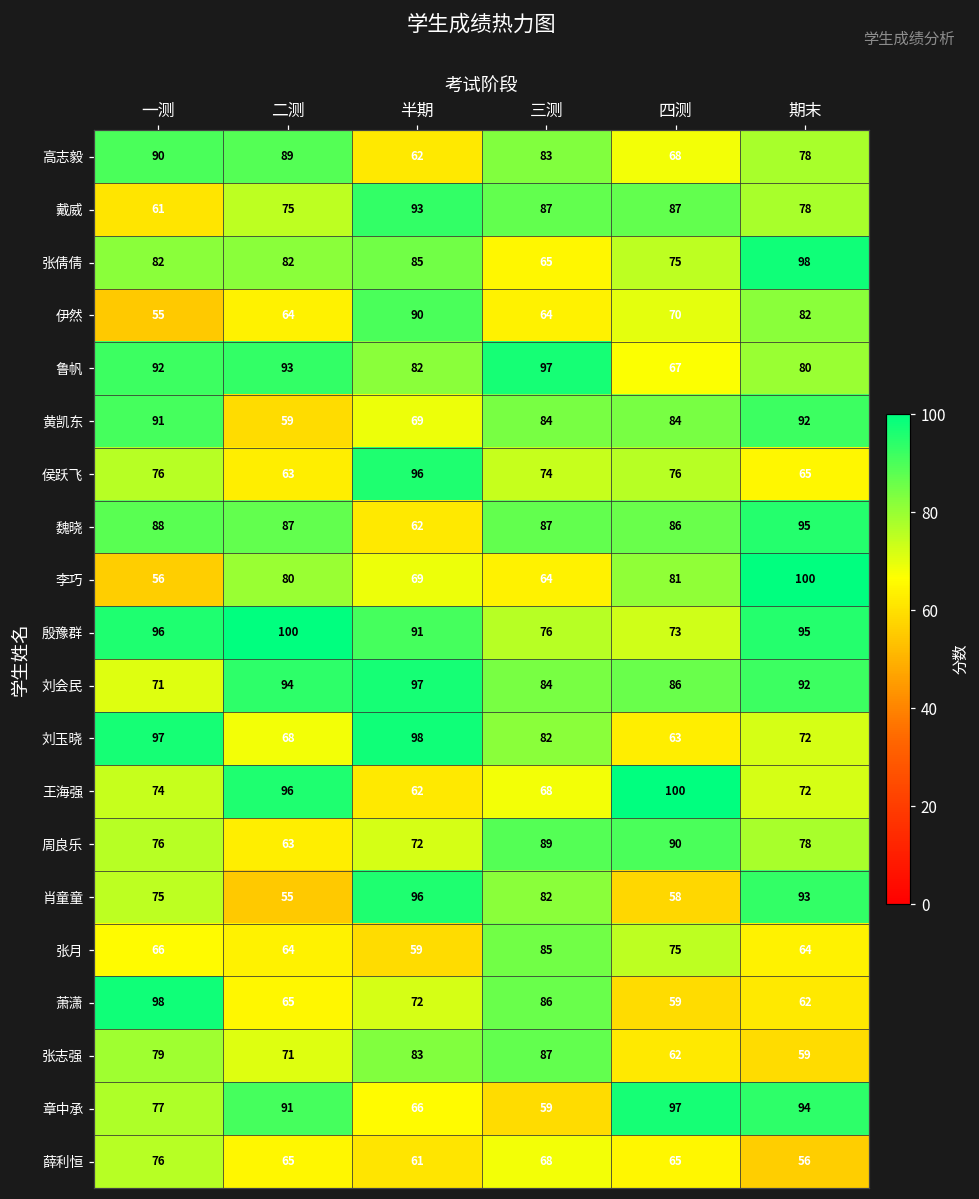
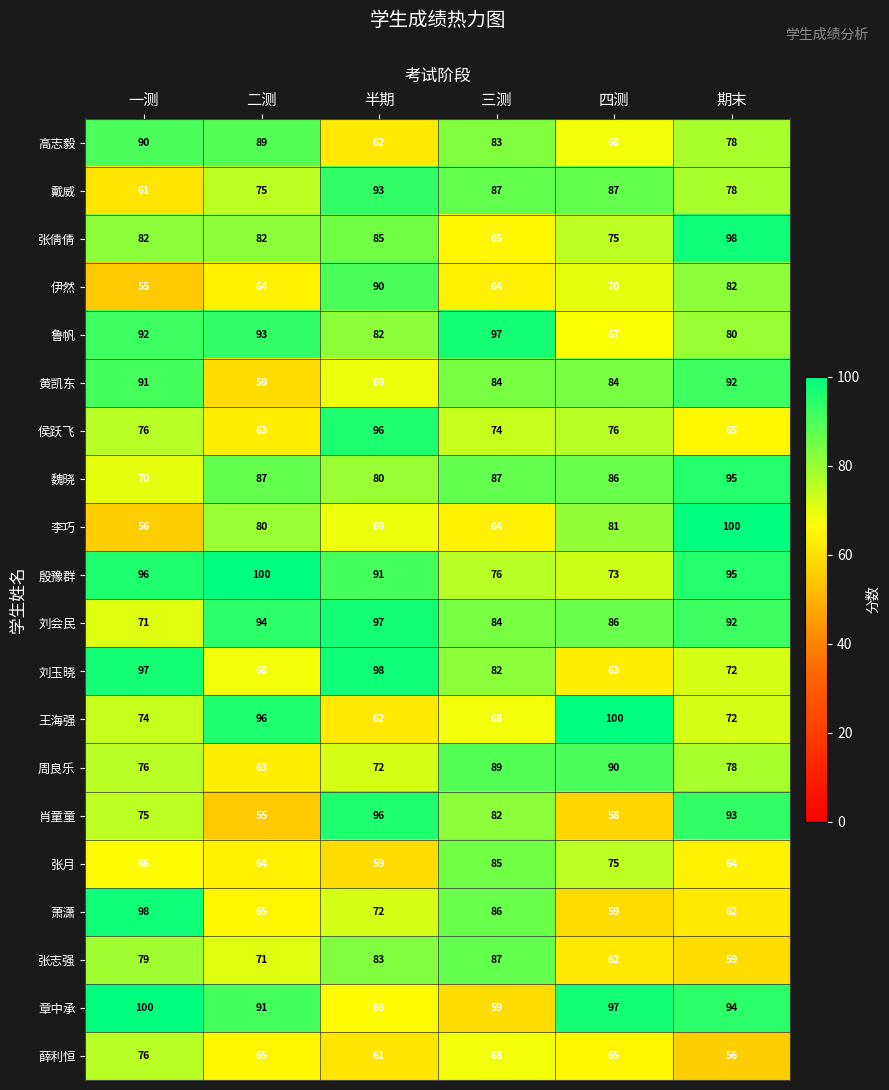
  {
    "高志毅": {
      "一测": 90,
      "二测": 89,
      "半期": 62,
      "三测": 83,
      "四测": 68,
      "期末": 78
    },
    "戴威": {
      "一测": 61,
      "二测": 75,
      "半期": 93,
      "三测": 87,
      "四测": 87,
      "期末": 78
    },
    "张倩倩": {
      "一测": 82,
      "二测": 82,
      "半期": 85,
      "三测": 65,
      "四测": 75,
      "期末": 98
    },
    "伊然": {
      "一测": 55,
      "二测": 64,
      "半期": 90,
      "三测": 64,
      "四测": 70,
      "期末": 82
    },
    "鲁帆": {
      "一测": 92,
      "二测": 93,
      "半期": 82,
      "三测": 97,
      "四测": 67,
      "期末": 80
    },
    "黄凯东": {
      "一测": 91,
      "二测": 59,
      "半期": 69,
      "三测": 84,
      "四测": 84,
      "期末": 92
    },
    "侯跃飞": {
      "一测": 76,
      "二测": 63,
      "半期": 96,
      "三测": 74,
      "四测": 76,
      "期末": 65
    },
    "魏晓": {
-     "一测": 88,
+     "一测": 70,
      "二测": 87,
-     "半期": 62,
+     "半期": 80,
      "三测": 87,
      "四测": 86,
      "期末": 95
    },
    "李巧": {
      "一测": 56,
      "二测": 80,
      "半期": 69,
      "三测": 64,
      "四测": 81,
      "期末": 100
    },
    "殷豫群": {
      "一测": 96,
      "二测": 100,
      "半期": 91,
      "三测": 76,
      "四测": 73,
      "期末": 95
    },
    "刘会民": {
      "一测": 71,
      "二测": 94,
      "半期": 97,
      "三测": 84,
      "四测": 86,
      "期末": 92
    },
    "刘玉晓": {
      "一测": 97,
      "二测": 68,
      "半期": 98,
      "三测": 82,
      "四测": 63,
      "期末": 72
    },
    "王海强": {
      "一测": 74,
      "二测": 96,
      "半期": 62,
      "三测": 68,
      "四测": 100,
      "期末": 72
    },
    "周良乐": {
      "一测": 76,
      "二测": 63,
      "半期": 72,
      "三测": 89,
      "四测": 90,
      "期末": 78
    },
    "肖童童": {
      "一测": 75,
      "二测": 55,
      "半期": 96,
      "三测": 82,
      "四测": 58,
      "期末": 93
    },
    "张月": {
      "一测": 66,
      "二测": 64,
      "半期": 59,
      "三测": 85,
      "四测": 75,
      "期末": 64
    },
    "萧潇": {
      "一测": 98,
      "二测": 65,
      "半期": 72,
      "三测": 86,
      "四测": 59,
      "期末": 62
    },
    "张志强": {
      "一测": 79,
      "二测": 71,
      "半期": 83,
      "三测": 87,
      "四测": 62,
      "期末": 59
    },
    "章中承": {
-     "一测": 77,
+     "一测": 100,
      "二测": 91,
      "半期": 66,
      "三测": 59,
      "四测": 97,
      "期末": 94
    },
    "薛利恒": {
      "一测": 76,
      "二测": 65,
      "半期": 61,
      "三测": 68,
      "四测": 65,
      "期末": 56
    }
  }
